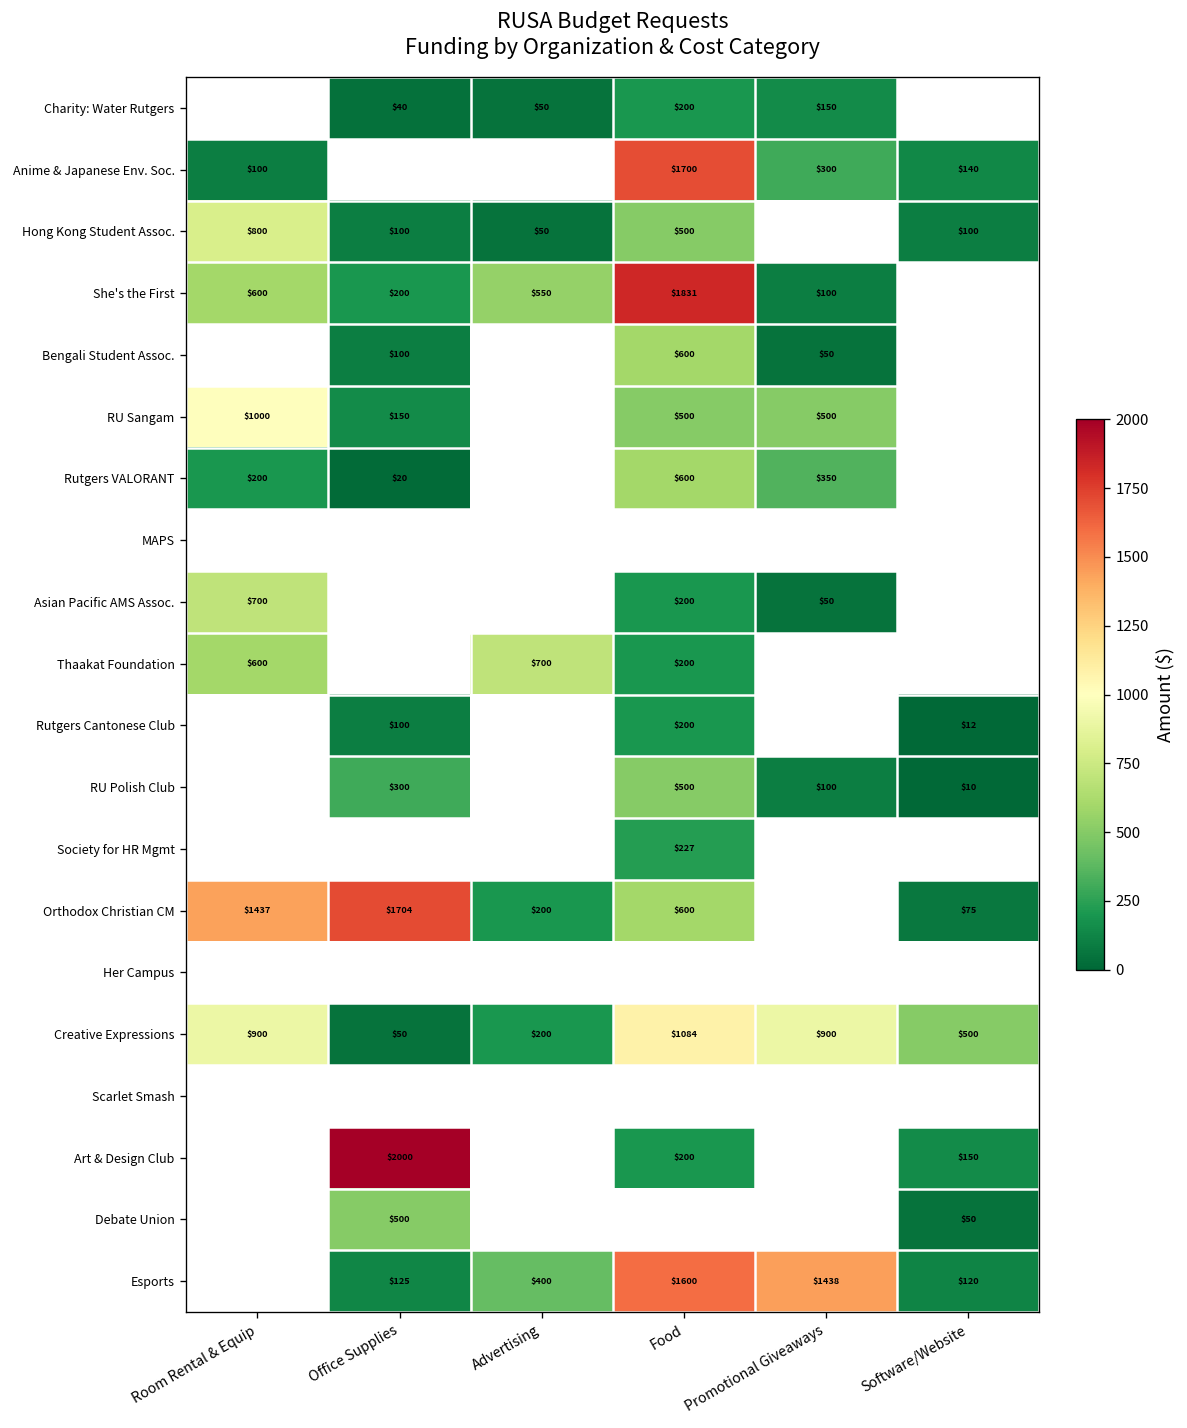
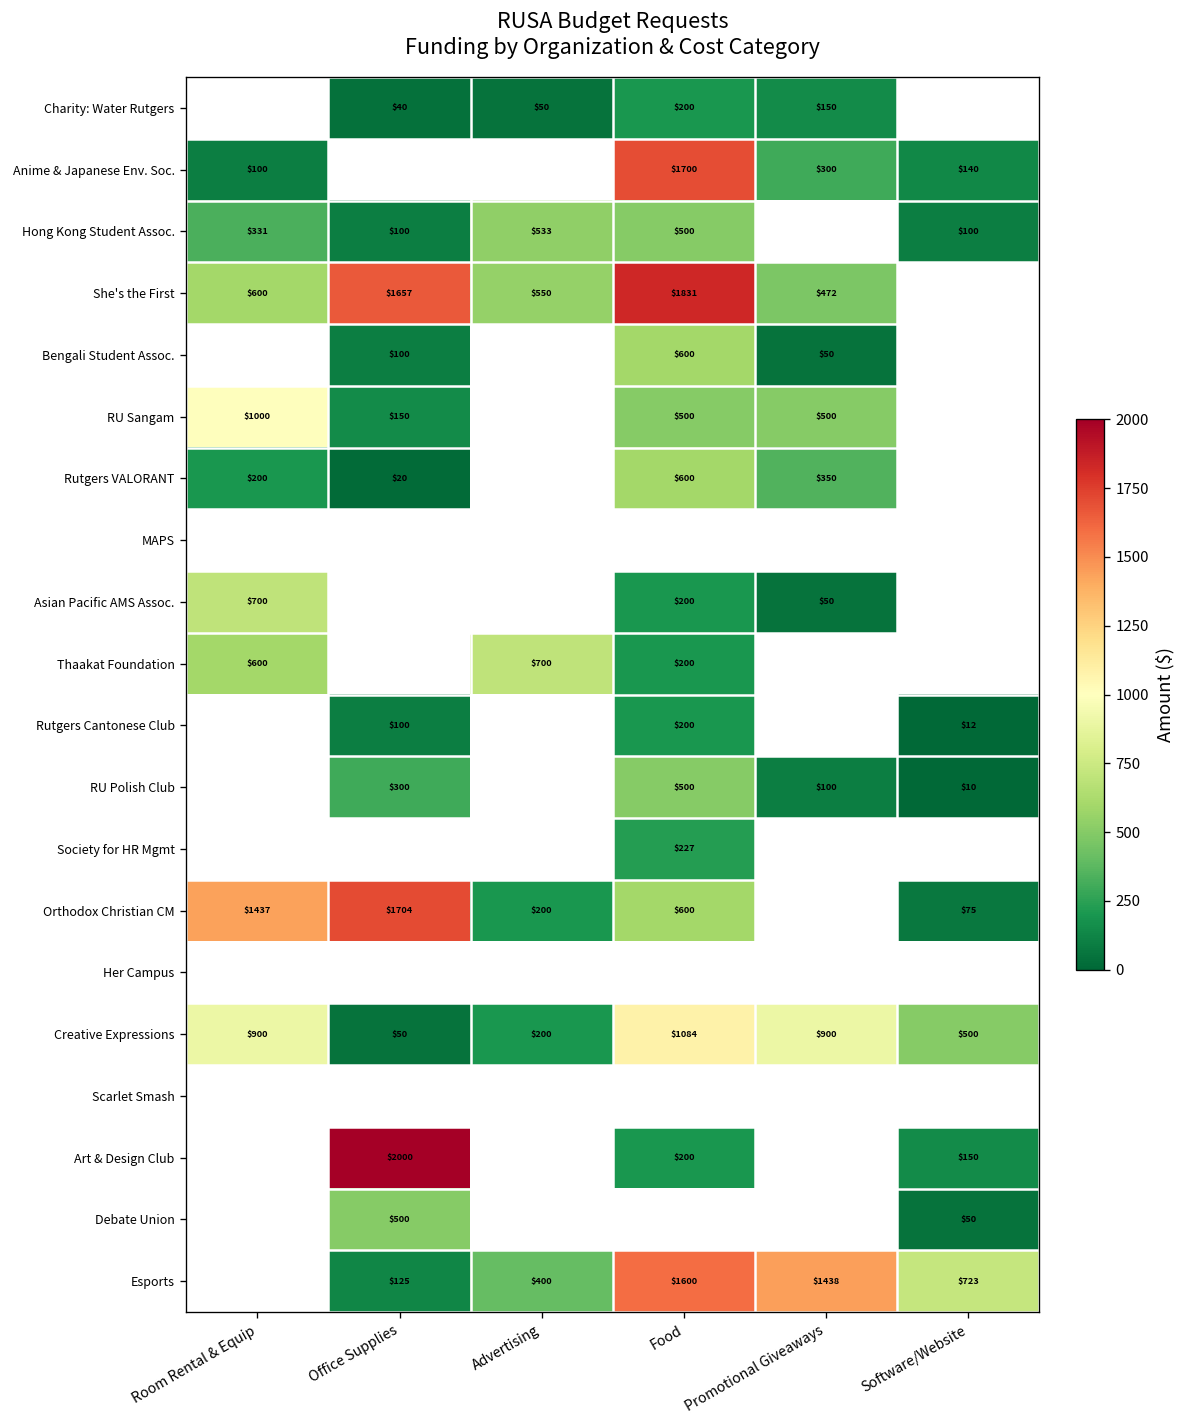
  {
    "Charity: Water Rutgers": {
      "Office Supplies": "$40",
      "Advertising": "$50",
      "Food": "$200",
      "Promotional Giveaways": "$150"
    },
    "Anime & Japanese Env. Soc.": {
      "Room Rental & Equip": "$100",
      "Food": "$1700",
      "Promotional Giveaways": "$300",
      "Software/Website": "$140"
    },
    "Hong Kong Student Assoc.": {
-     "Room Rental & Equip": "$800",
+     "Room Rental & Equip": "$331",
      "Office Supplies": "$100",
-     "Advertising": "$50",
+     "Advertising": "$533",
      "Food": "$500",
      "Software/Website": "$100"
    },
    "She's the First": {
      "Room Rental & Equip": "$600",
-     "Office Supplies": "$200",
+     "Office Supplies": "$1657",
      "Advertising": "$550",
      "Food": "$1831",
-     "Promotional Giveaways": "$100"
+     "Promotional Giveaways": "$472"
    },
    "Bengali Student Assoc.": {
      "Office Supplies": "$100",
      "Food": "$600",
      "Promotional Giveaways": "$50"
    },
    "RU Sangam": {
      "Room Rental & Equip": "$1000",
      "Office Supplies": "$150",
      "Food": "$500",
      "Promotional Giveaways": "$500"
    },
    "Rutgers VALORANT": {
      "Room Rental & Equip": "$200",
      "Office Supplies": "$20",
      "Food": "$600",
      "Promotional Giveaways": "$350"
    },
    "Asian Pacific AMS Assoc.": {
      "Room Rental & Equip": "$700",
      "Food": "$200",
      "Promotional Giveaways": "$50"
    },
    "Thaakat Foundation": {
      "Room Rental & Equip": "$600",
      "Advertising": "$700",
      "Food": "$200"
    },
    "Rutgers Cantonese Club": {
      "Office Supplies": "$100",
      "Food": "$200",
      "Software/Website": "$12"
    },
    "RU Polish Club": {
      "Office Supplies": "$300",
      "Food": "$500",
      "Promotional Giveaways": "$100",
      "Software/Website": "$10"
    },
    "Society for HR Mgmt": {
      "Food": "$227"
    },
    "Orthodox Christian CM": {
      "Room Rental & Equip": "$1437",
      "Office Supplies": "$1704",
      "Advertising": "$200",
      "Food": "$600",
      "Software/Website": "$75"
    },
    "Creative Expressions": {
      "Room Rental & Equip": "$900",
      "Office Supplies": "$50",
      "Advertising": "$200",
      "Food": "$1084",
      "Promotional Giveaways": "$900",
      "Software/Website": "$500"
    },
    "Art & Design Club": {
      "Office Supplies": "$2000",
      "Food": "$200",
      "Software/Website": "$150"
    },
    "Debate Union": {
      "Office Supplies": "$500",
      "Software/Website": "$50"
    },
    "Esports": {
      "Office Supplies": "$125",
      "Advertising": "$400",
      "Food": "$1600",
      "Promotional Giveaways": "$1438",
-     "Software/Website": "$120"
+     "Software/Website": "$723"
    }
  }
